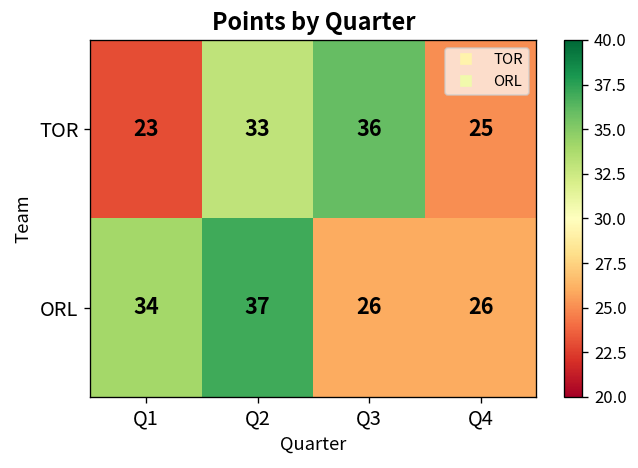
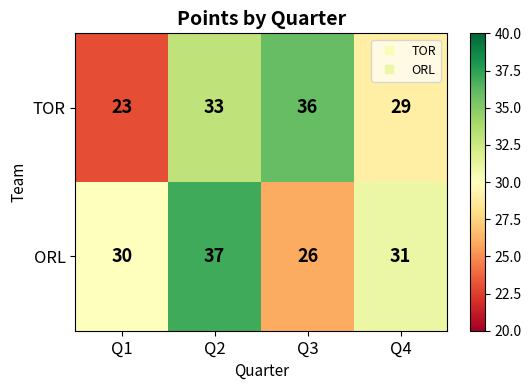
  {
    "TOR": {
      "Q1": 23,
      "Q2": 33,
      "Q3": 36,
-     "Q4": 25
+     "Q4": 29
    },
    "ORL": {
-     "Q1": 34,
+     "Q1": 30,
      "Q2": 37,
      "Q3": 26,
-     "Q4": 26
+     "Q4": 31
    }
  }
